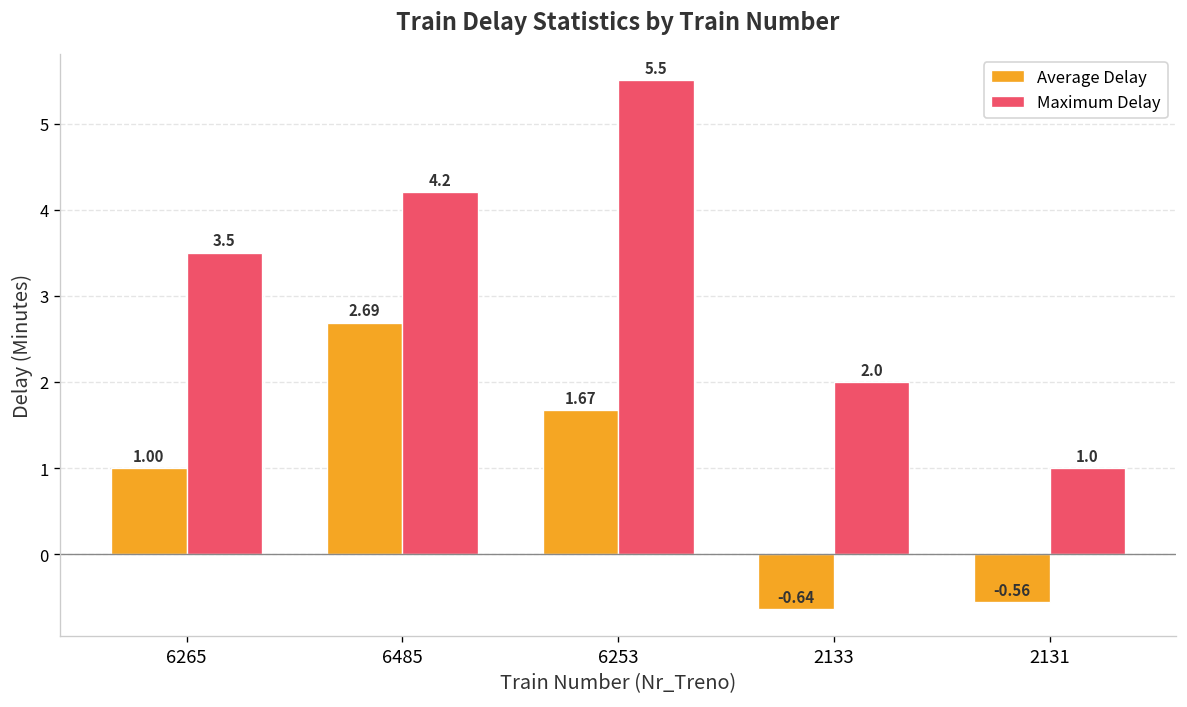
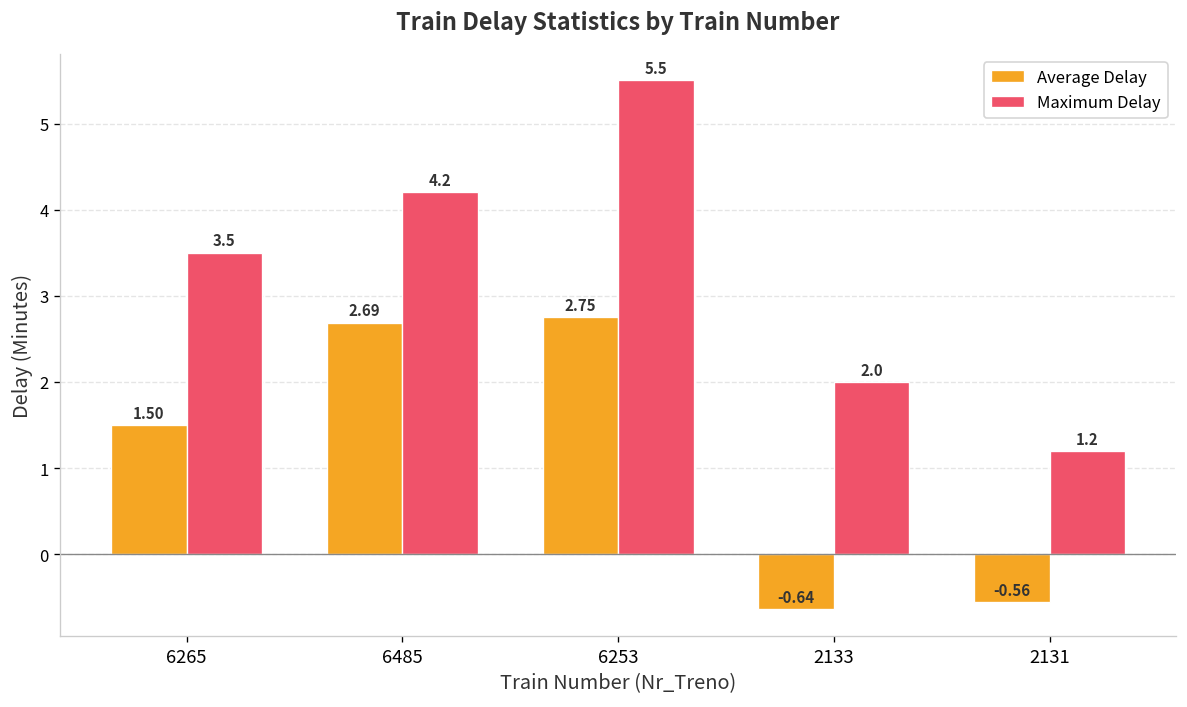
  {
    "Average Delay": {
-     "6265": 1.00,
+     "6265": 1.50,
      "6485": 2.69,
-     "6253": 1.67,
+     "6253": 2.75,
      "2133": -0.64,
      "2131": -0.56
    },
    "Maximum Delay": {
      "6265": 3.5,
      "6485": 4.2,
      "6253": 5.5,
      "2133": 2.0,
-     "2131": 1.0
+     "2131": 1.2
    }
  }
